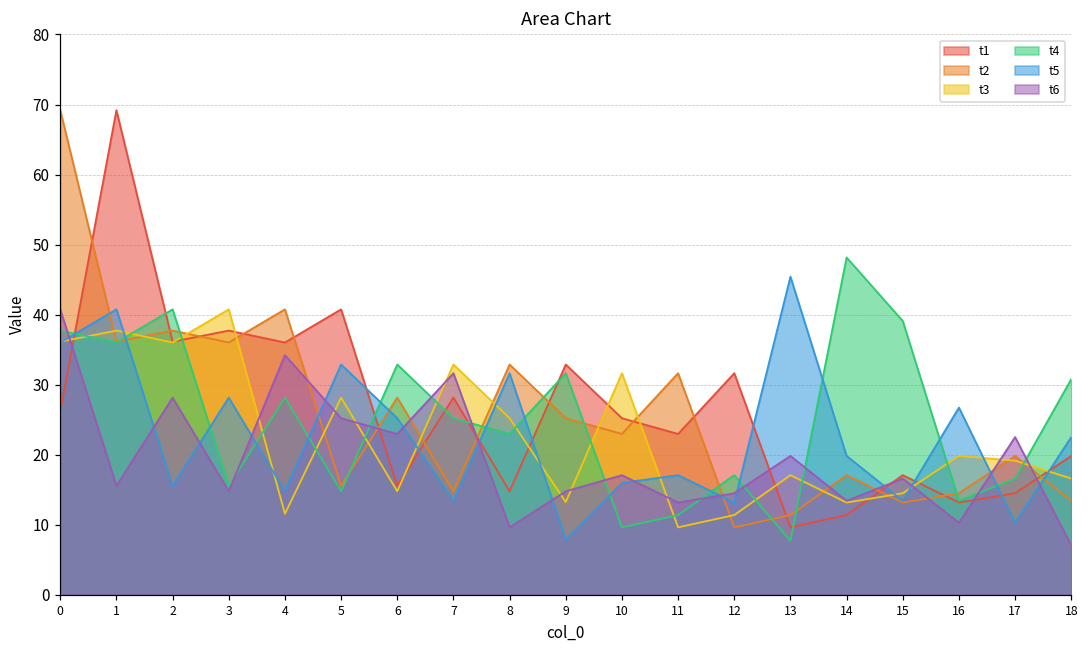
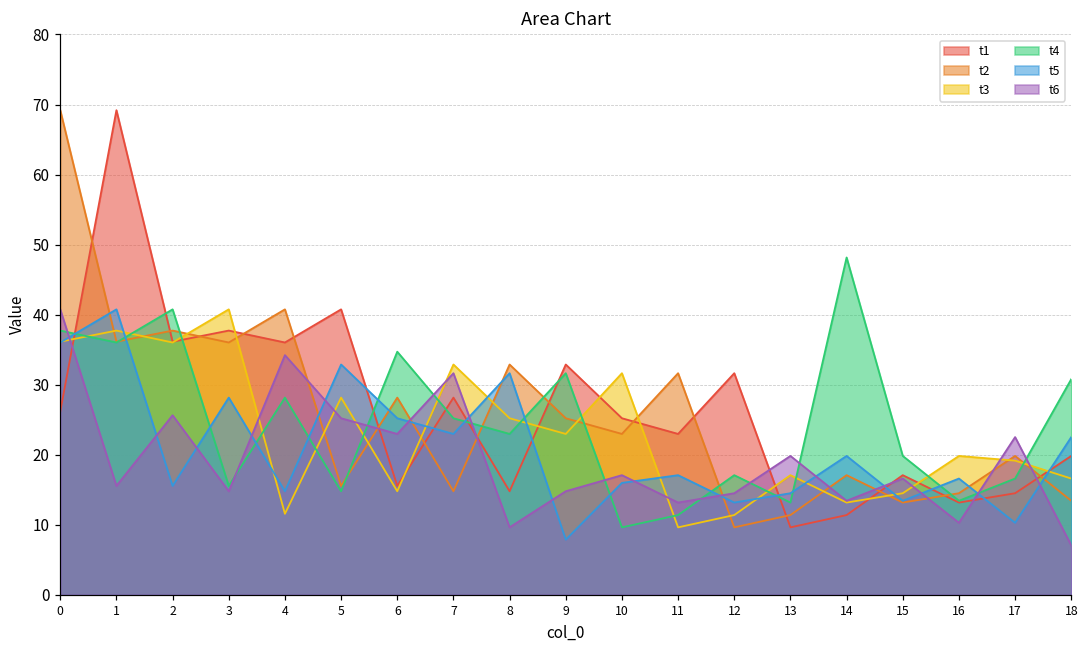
  {
    "t3": {
      "1": 38,
      "3": 41,
      "4": 12,
      "5": 28,
      "6": 15,
      "7": 33,
      "8": 25,
-     "9": 13,
+     "9": 23,
      "10": 32,
      "11": 10,
      "12": 11,
      "13": 17,
      "15": 14,
      "16": 20,
      "17": 19,
      "18": 17
    },
    "t4": {
      "0": 38,
      "2": 41,
      "3": 16,
      "4": 28,
      "5": 15,
-     "6": 33,
+     "6": 35,
      "7": 25,
      "8": 23,
      "9": 32,
      "10": 10,
      "11": 11,
      "12": 17,
-     "13": 8,
+     "13": 13,
      "14": 48,
-     "15": 39,
+     "15": 20,
      "17": 17,
      "18": 31
    },
    "t5": {
      "1": 41,
      "2": 16,
      "3": 28,
      "4": 15,
      "5": 33,
      "6": 25,
-     "7": 13,
+     "7": 23,
      "8": 32,
      "9": 8,
      "10": 16,
      "11": 17,
      "12": 13,
-     "13": 45,
+     "13": 14,
      "14": 20,
-     "16": 27,
+     "16": 17,
      "17": 10,
      "18": 23
    },
    "t6": {
      "0": 41,
      "1": 16,
-     "2": 28,
+     "2": 26,
      "3": 15,
      "4": 34,
      "5": 25,
      "6": 23,
      "7": 32,
      "8": 10,
      "9": 15,
      "10": 17,
      "11": 13,
      "12": 14,
      "13": 20,
      "15": 17,
      "16": 10,
      "17": 23,
      "18": 7
    }
  }
